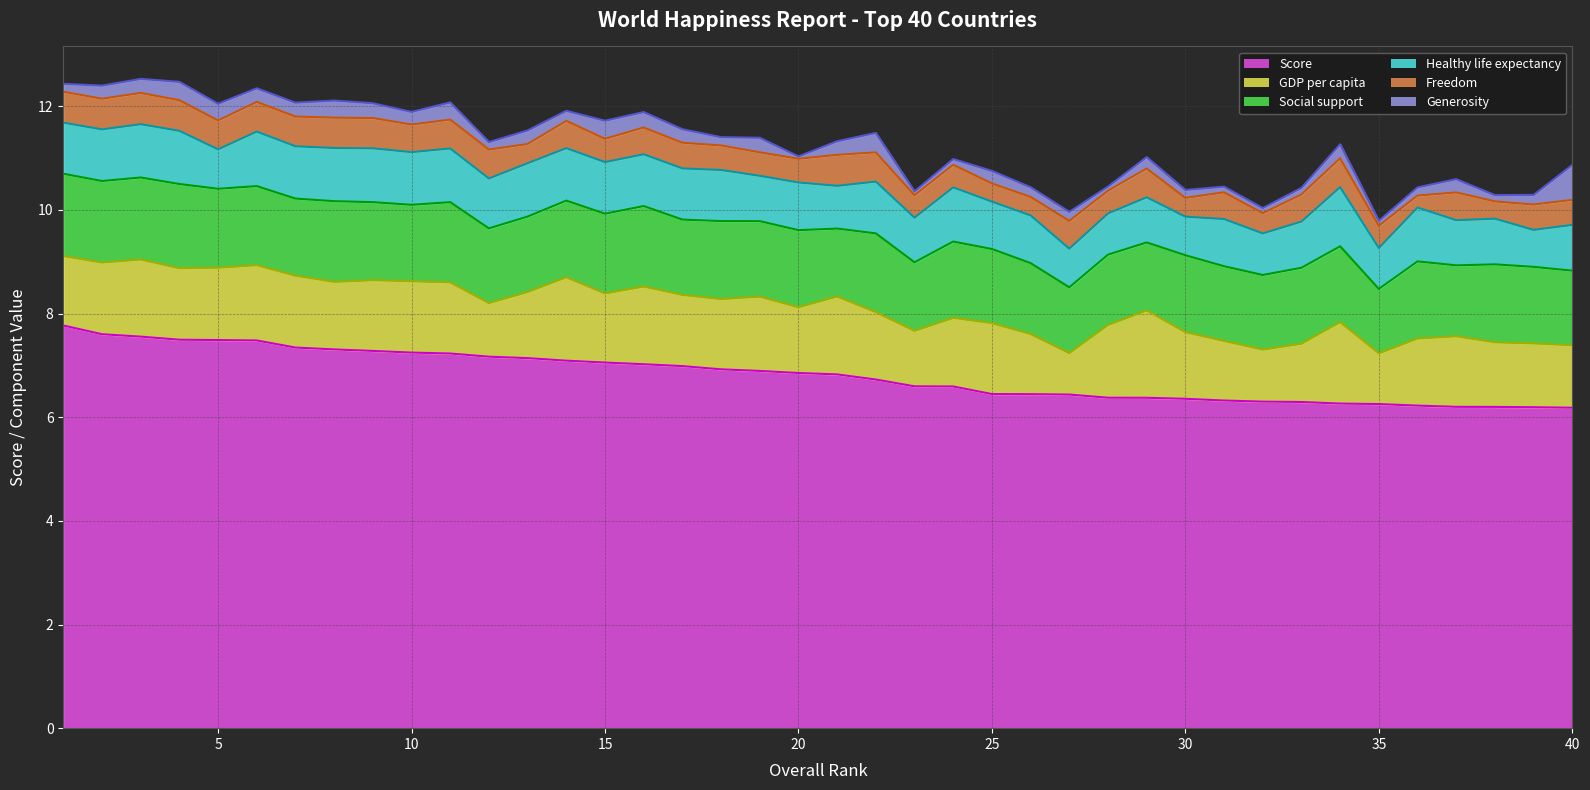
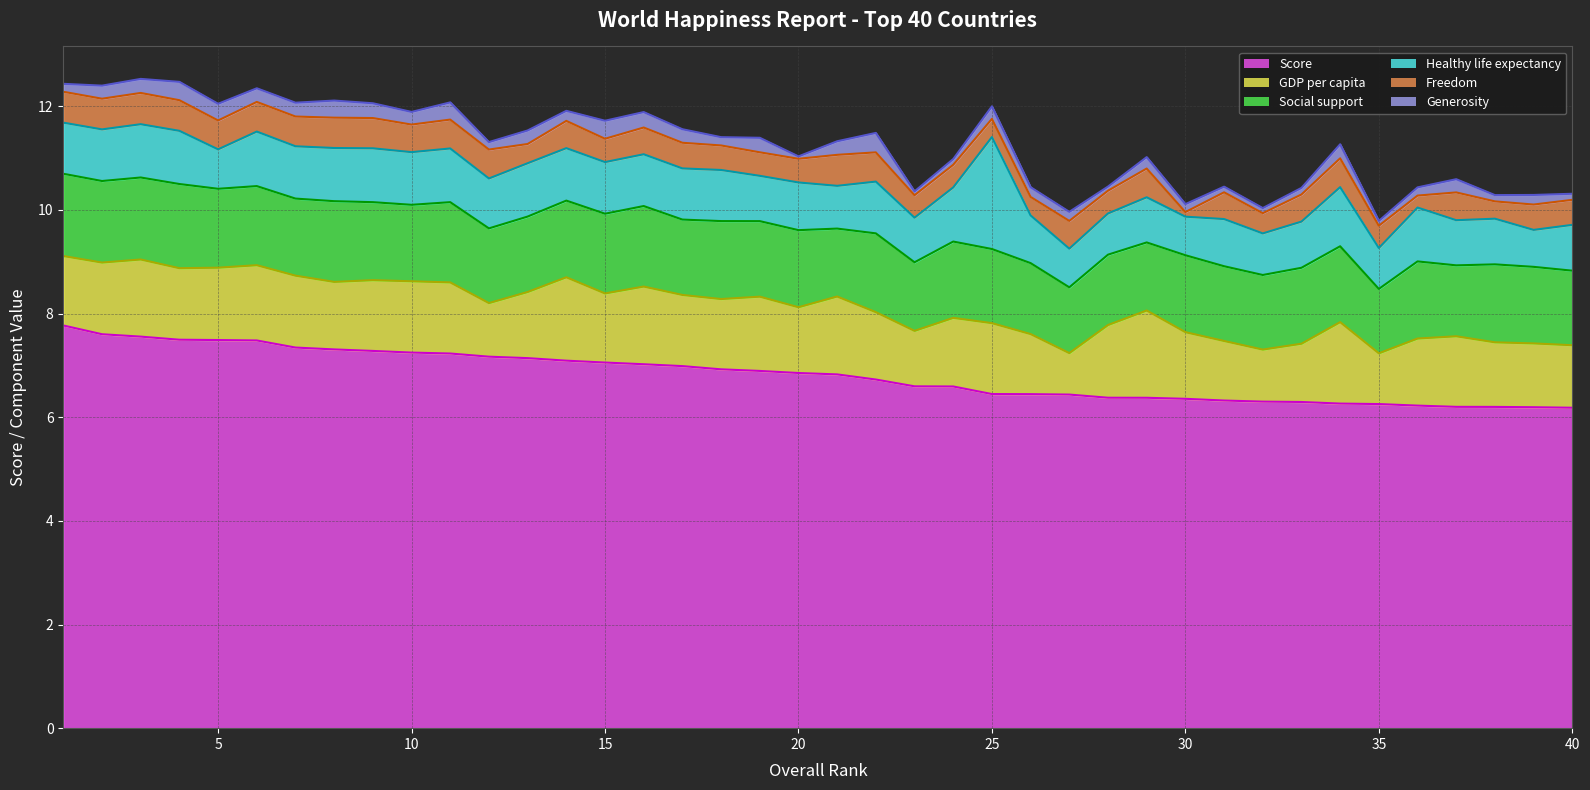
  {
    "Score": {
      "5": 7.5,
      "10": 7.2,
      "15": 7.1,
      "20": 6.9,
      "25": 6.4,
      "30": 6.4,
      "35": 6.3,
      "40": 6.2
    },
    "GDP per capita": {
      "5": 1.4,
      "10": 1.4,
      "15": 1.3,
      "20": 1.3,
      "25": 1.4,
      "30": 1.3,
      "35": 1.0,
      "40": 1.2
    },
    "Social support": {
      "5": 1.5,
      "10": 1.5,
      "15": 1.5,
      "20": 1.5,
      "25": 1.4,
      "30": 1.5,
      "35": 1.2,
      "40": 1.4
    },
    "Healthy life expectancy": {
      "5": 0.8,
      "10": 1.0,
      "15": 1.0,
      "20": 0.9,
-     "25": 0.9,
+     "25": 2.2,
      "30": 0.7,
      "35": 0.8,
      "40": 0.9
    },
    "Freedom": {
      "5": 0.6,
      "10": 0.5,
      "15": 0.4,
      "25": 0.4,
-     "30": 0.4,
+     "30": 0.1,
      "35": 0.4,
      "40": 0.5
    },
    "Generosity": {
      "5": 0.3,
      "10": 0.2,
      "15": 0.3,
      "25": 0.2,
      "30": 0.2,
      "35": 0.1,
-     "40": 0.7
+     "40": 0.1
    }
  }
